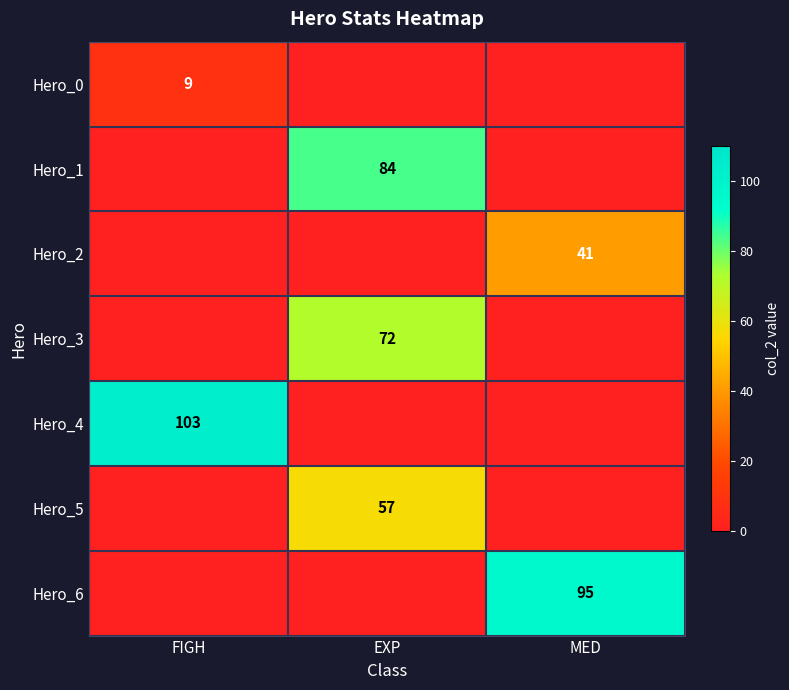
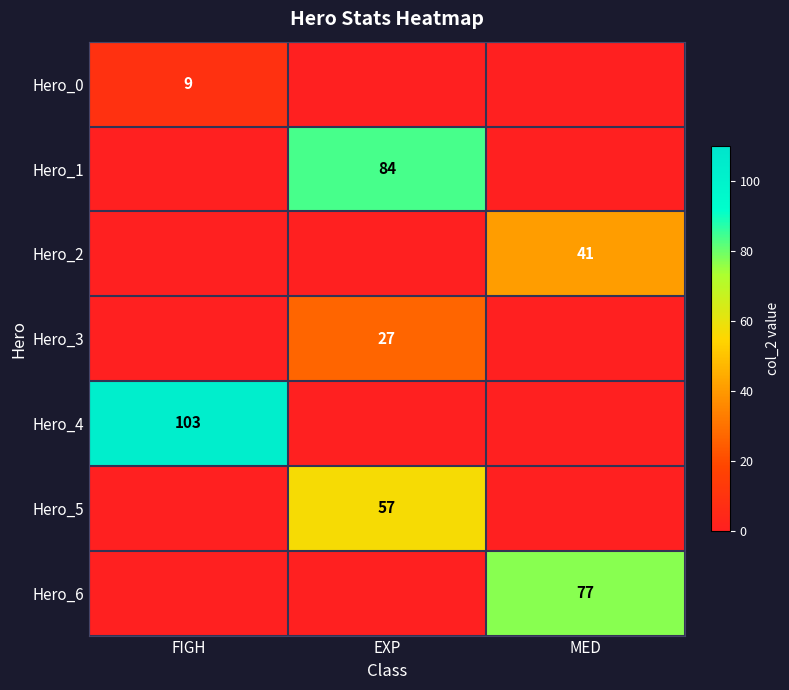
  {
    "Hero_0": {
      "FIGH": 9
    },
    "Hero_1": {
      "EXP": 84
    },
    "Hero_2": {
      "MED": 41
    },
    "Hero_3": {
-     "EXP": 72
+     "EXP": 27
    },
    "Hero_4": {
      "FIGH": 103
    },
    "Hero_5": {
      "EXP": 57
    },
    "Hero_6": {
-     "MED": 95
+     "MED": 77
    }
  }
